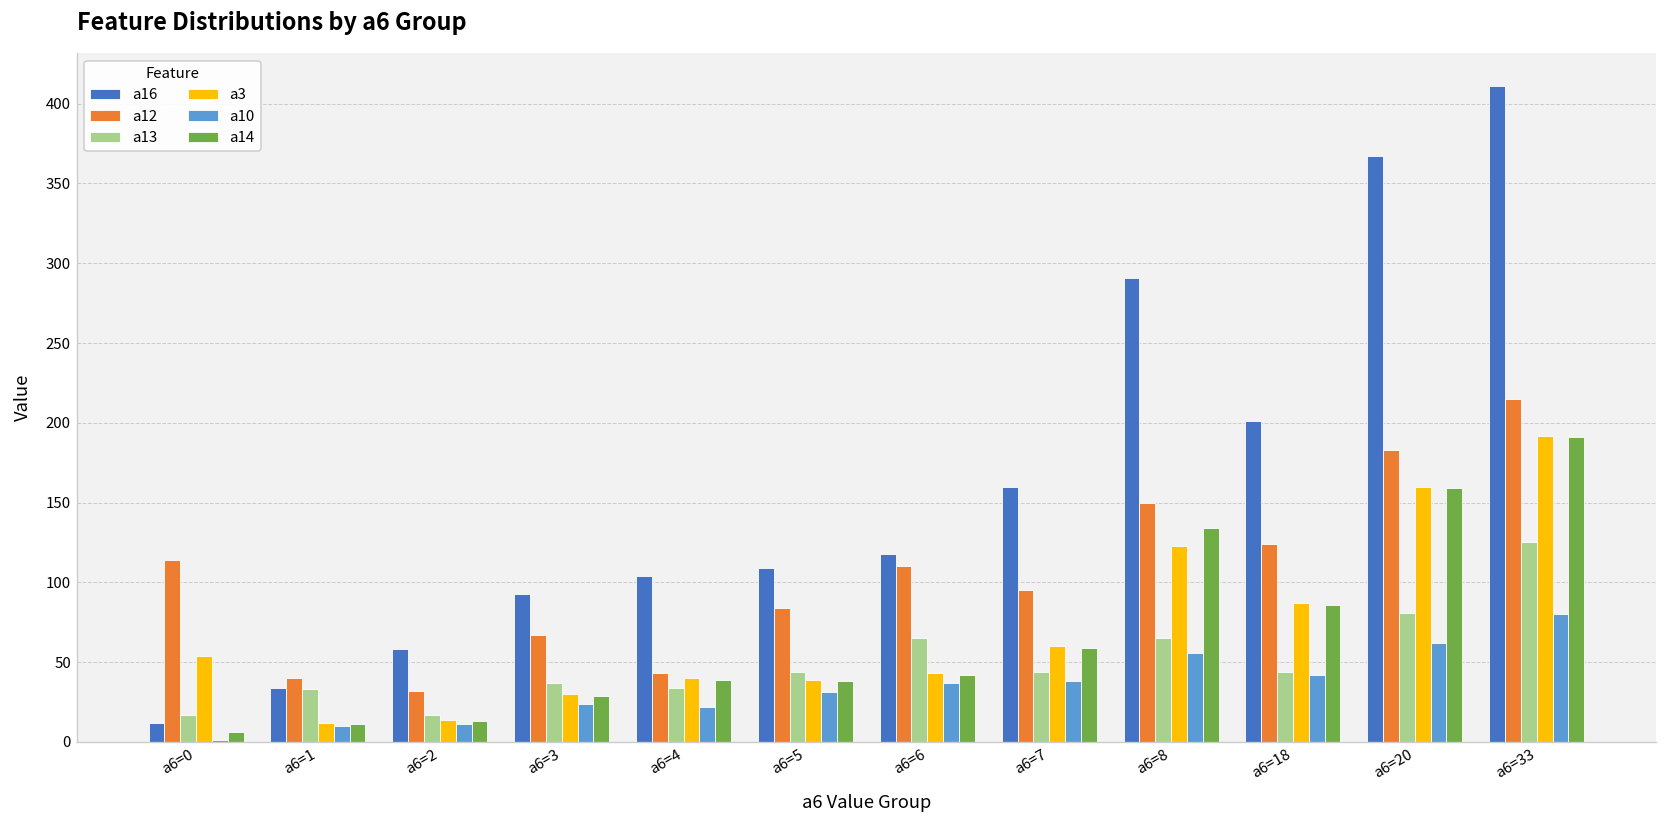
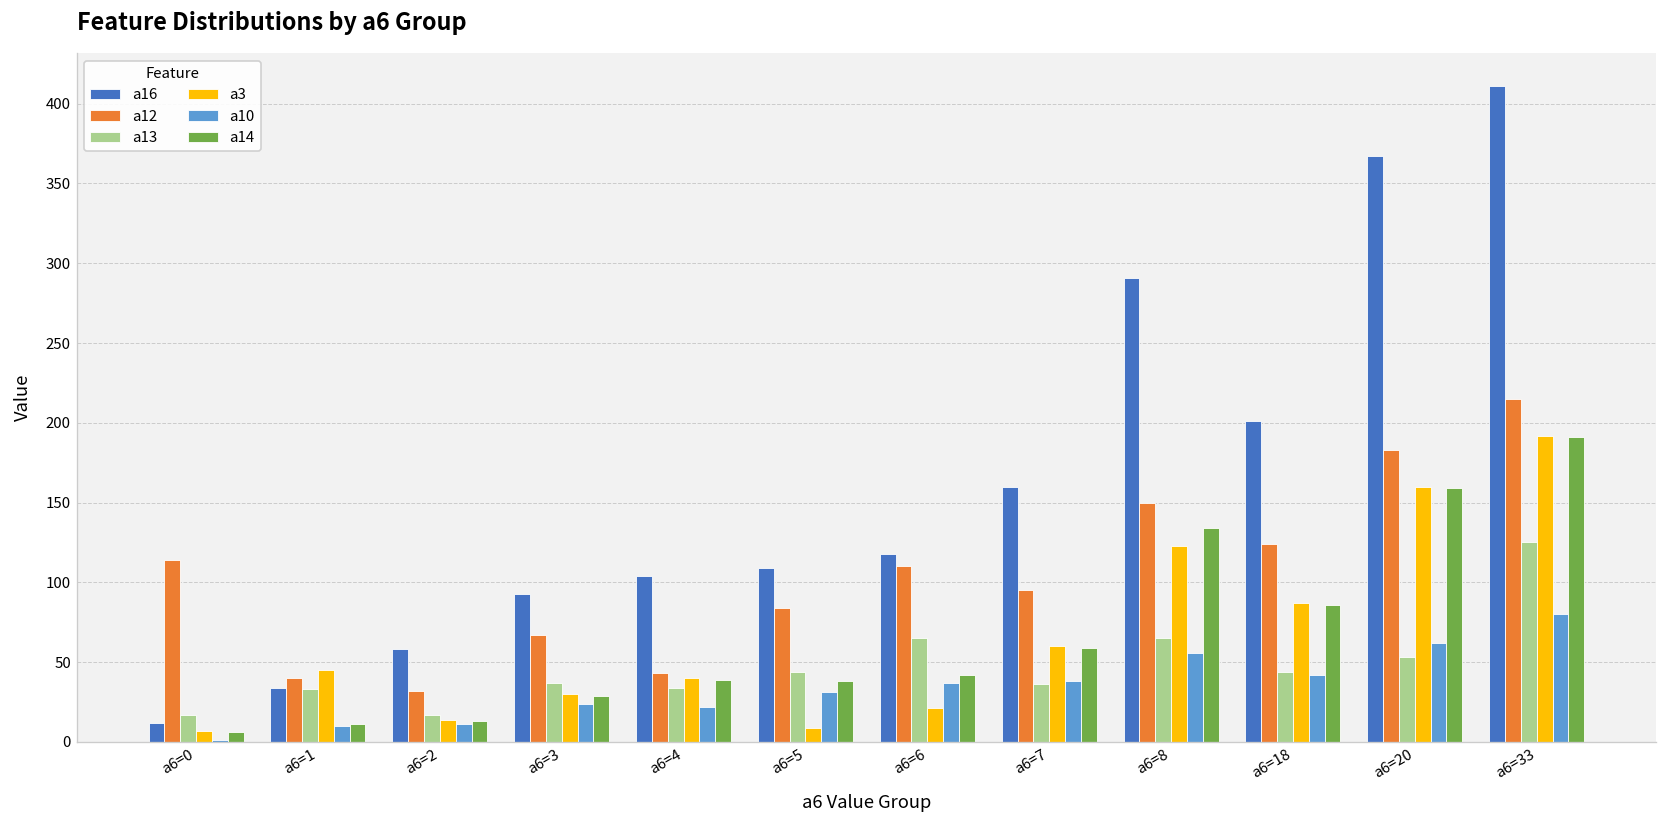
  {
    "a12": {
      "a6=0": 114,
      "a6=1": 40,
      "a6=2": 32,
      "a6=3": 67,
      "a6=4": 43,
      "a6=5": 84,
      "a6=6": 110,
      "a6=7": 95,
      "a6=8": 150,
      "a6=18": 124,
      "a6=20": 183,
      "a6=33": 215
    },
    "a13": {
      "a6=0": 17,
      "a6=1": 33,
      "a6=2": 17,
      "a6=3": 37,
      "a6=4": 34,
      "a6=5": 44,
      "a6=6": 65,
-     "a6=7": 44,
+     "a6=7": 36,
      "a6=8": 65,
      "a6=18": 44,
-     "a6=20": 81,
+     "a6=20": 53,
      "a6=33": 125
    },
    "a3": {
-     "a6=0": 54,
-     "a6=1": 12,
+     "a6=0": 7,
+     "a6=1": 45,
      "a6=2": 14,
      "a6=3": 30,
      "a6=4": 40,
-     "a6=5": 39,
-     "a6=6": 43,
+     "a6=5": 9,
+     "a6=6": 21,
      "a6=7": 60,
      "a6=8": 123,
      "a6=18": 87,
      "a6=20": 160,
      "a6=33": 192
    },
    "a14": {
      "a6=0": 6,
      "a6=1": 11,
      "a6=2": 13,
      "a6=3": 29,
      "a6=4": 39,
      "a6=5": 38,
      "a6=6": 42,
      "a6=7": 59,
      "a6=8": 134,
      "a6=18": 86,
      "a6=20": 159,
      "a6=33": 191
    }
  }
